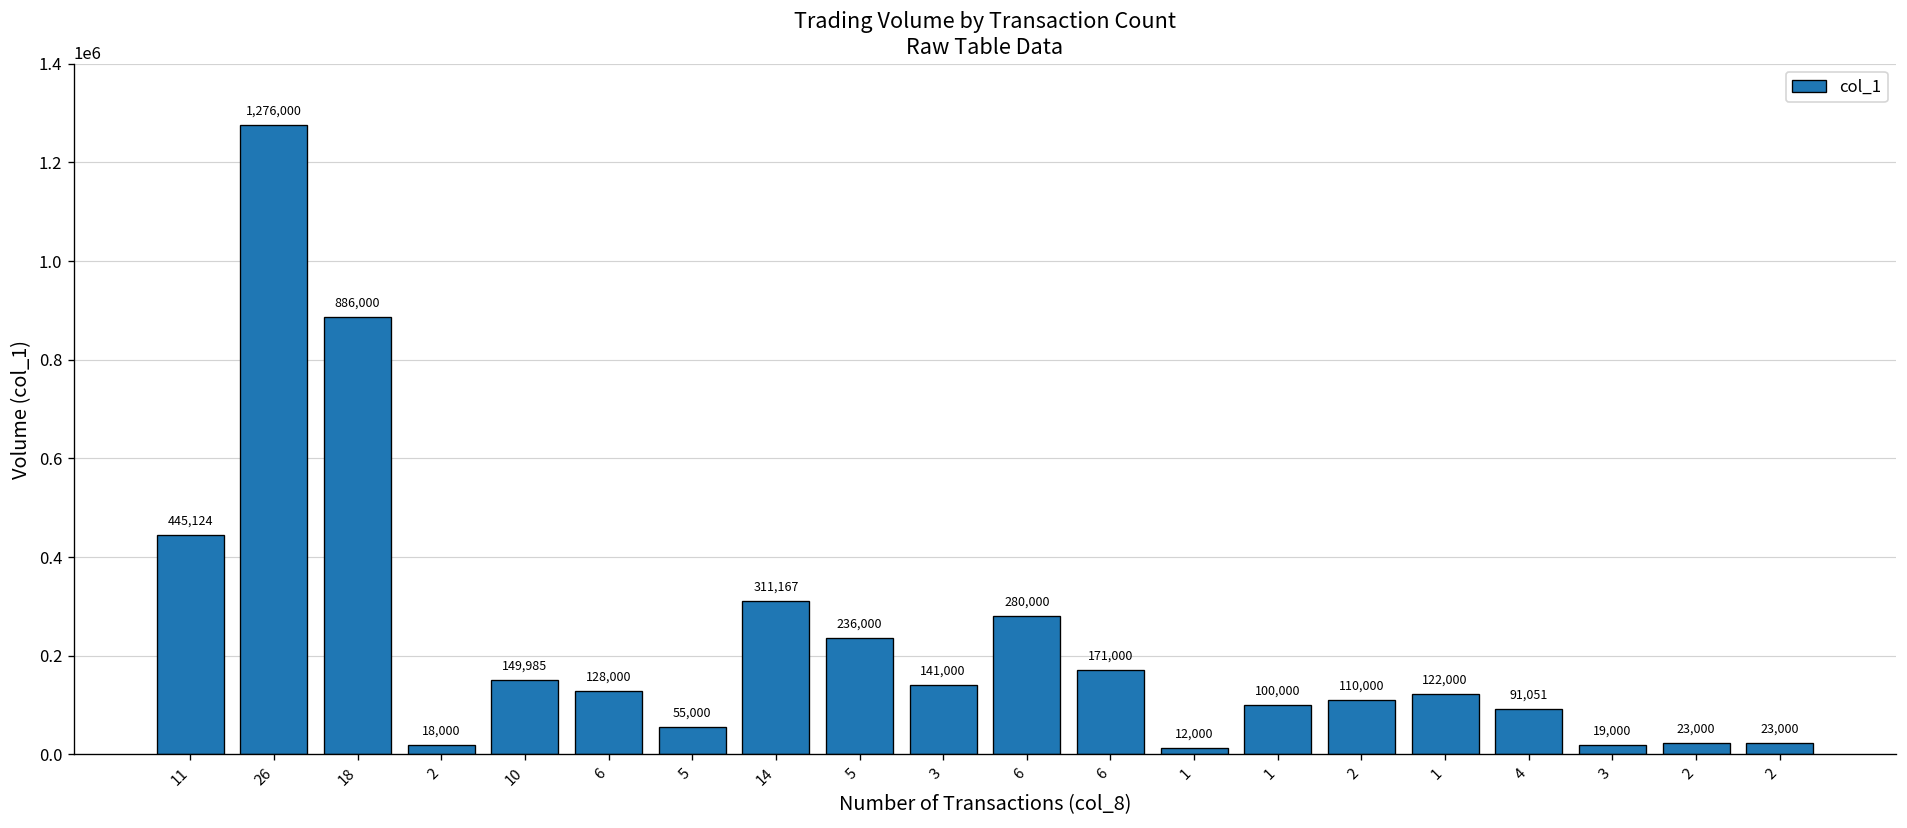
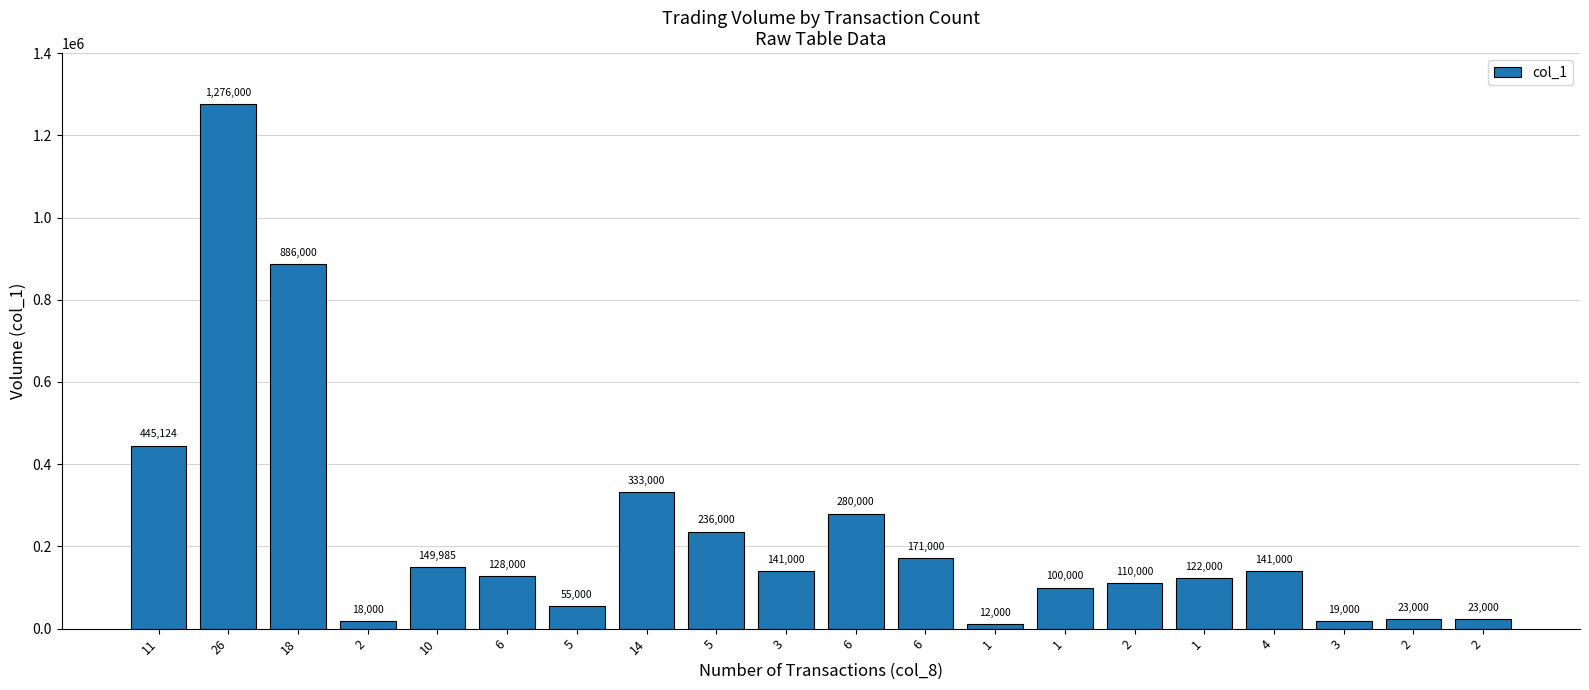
  {
    "11": "445,124",
    "26": "1,276,000",
    "18": "886,000",
    "10": "149,985",
-   "14": "311,167",
-   "4": "91,051"
+   "14": "333,000",
+   "4": "141,000"
  }
